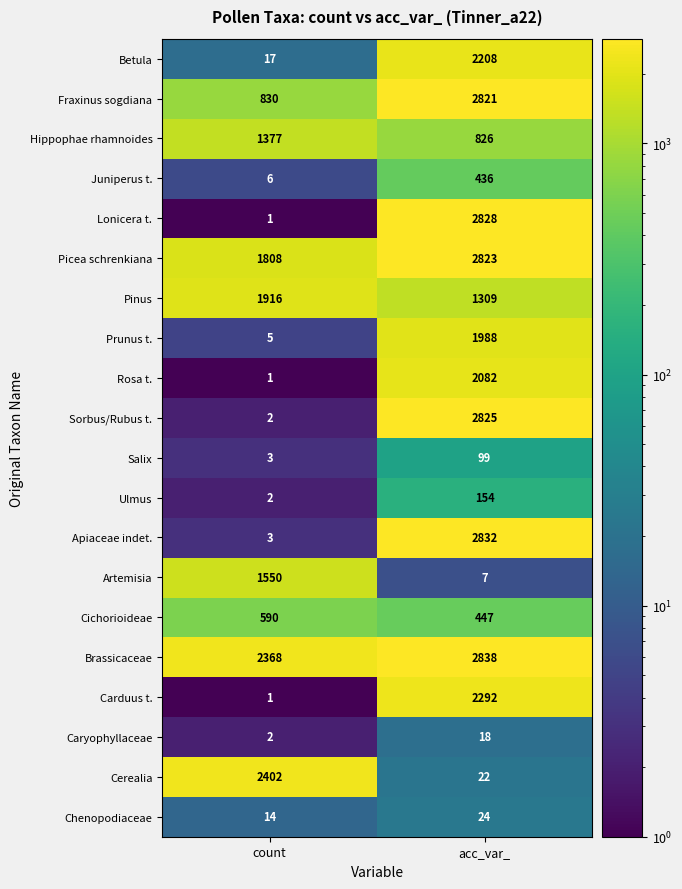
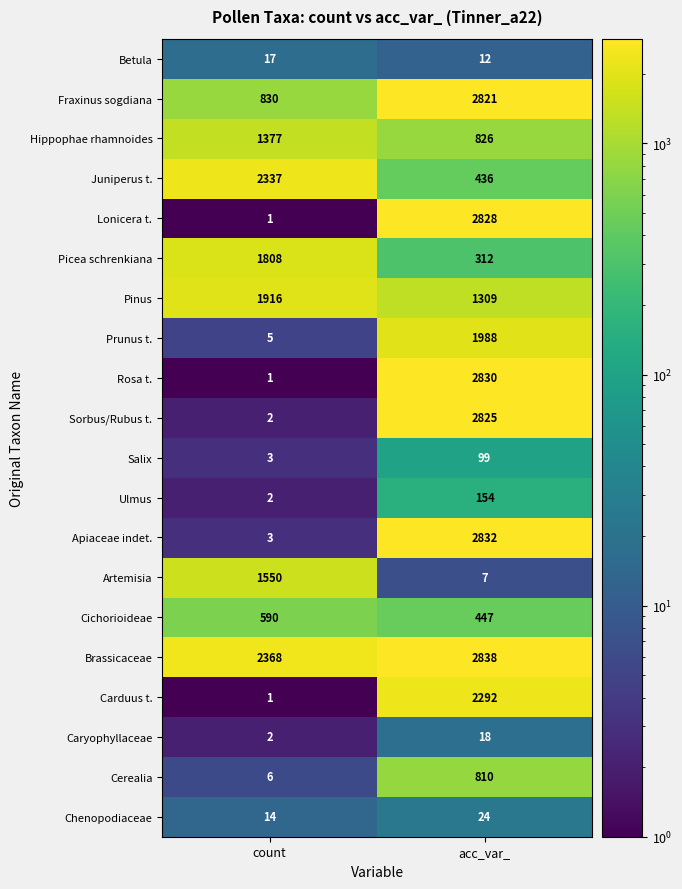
  {
    "Betula": {
      "count": 17,
-     "acc_var_": 2208
+     "acc_var_": 12
    },
    "Fraxinus sogdiana": {
      "count": 830,
      "acc_var_": 2821
    },
    "Hippophae rhamnoides": {
      "count": 1377,
      "acc_var_": 826
    },
    "Juniperus t.": {
-     "count": 6,
+     "count": 2337,
      "acc_var_": 436
    },
    "Lonicera t.": {
      "count": 1,
      "acc_var_": 2828
    },
    "Picea schrenkiana": {
      "count": 1808,
-     "acc_var_": 2823
+     "acc_var_": 312
    },
    "Pinus": {
      "count": 1916,
      "acc_var_": 1309
    },
    "Prunus t.": {
      "count": 5,
      "acc_var_": 1988
    },
    "Rosa t.": {
      "count": 1,
-     "acc_var_": 2082
+     "acc_var_": 2830
    },
    "Sorbus/Rubus t.": {
      "count": 2,
      "acc_var_": 2825
    },
    "Salix": {
      "count": 3,
      "acc_var_": 99
    },
    "Ulmus": {
      "count": 2,
      "acc_var_": 154
    },
    "Apiaceae indet.": {
      "count": 3,
      "acc_var_": 2832
    },
    "Artemisia": {
      "count": 1550,
      "acc_var_": 7
    },
    "Cichorioideae": {
      "count": 590,
      "acc_var_": 447
    },
    "Brassicaceae": {
      "count": 2368,
      "acc_var_": 2838
    },
    "Carduus t.": {
      "count": 1,
      "acc_var_": 2292
    },
    "Caryophyllaceae": {
      "count": 2,
      "acc_var_": 18
    },
    "Cerealia": {
-     "count": 2402,
-     "acc_var_": 22
+     "count": 6,
+     "acc_var_": 810
    },
    "Chenopodiaceae": {
      "count": 14,
      "acc_var_": 24
    }
  }
